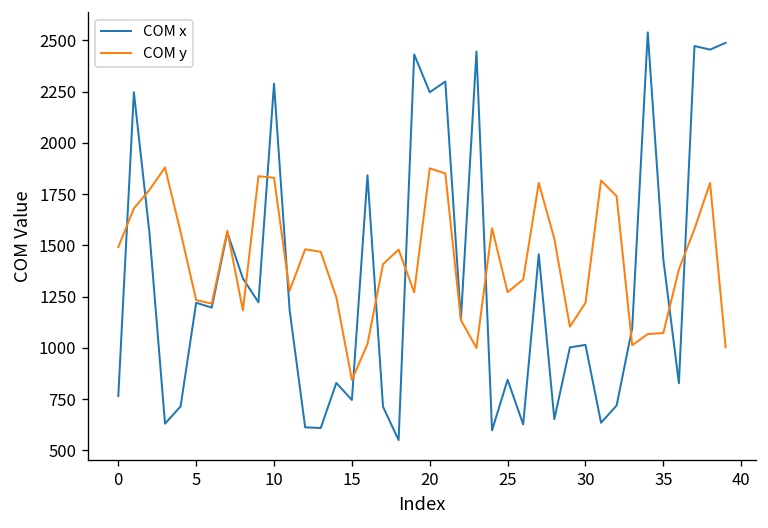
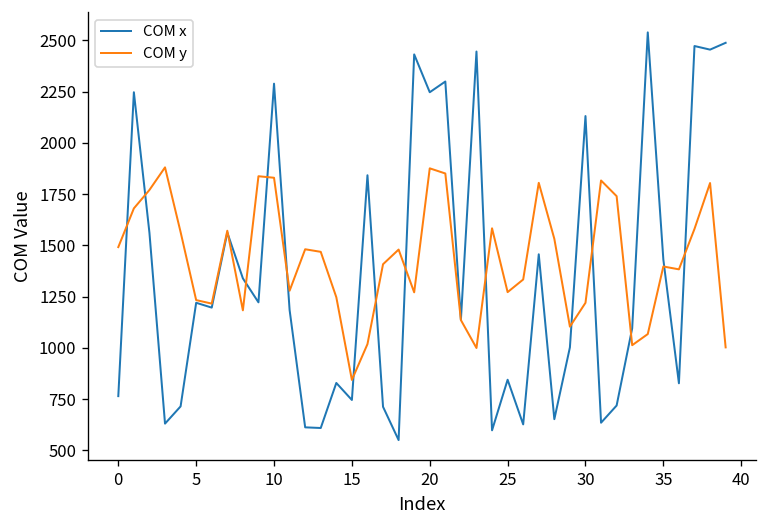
  {
    "COM x": {
      "0": 760,
      "10": 2290,
      "15": 750,
      "20": 2250,
      "25": 840,
-     "30": 1010,
+     "30": 2130,
      "35": 1430
    },
    "COM y": {
      "0": 1490,
      "10": 1830,
      "15": 840,
      "20": 1880,
      "25": 1270,
      "30": 1220,
-     "35": 1070
+     "35": 1400
    }
  }
